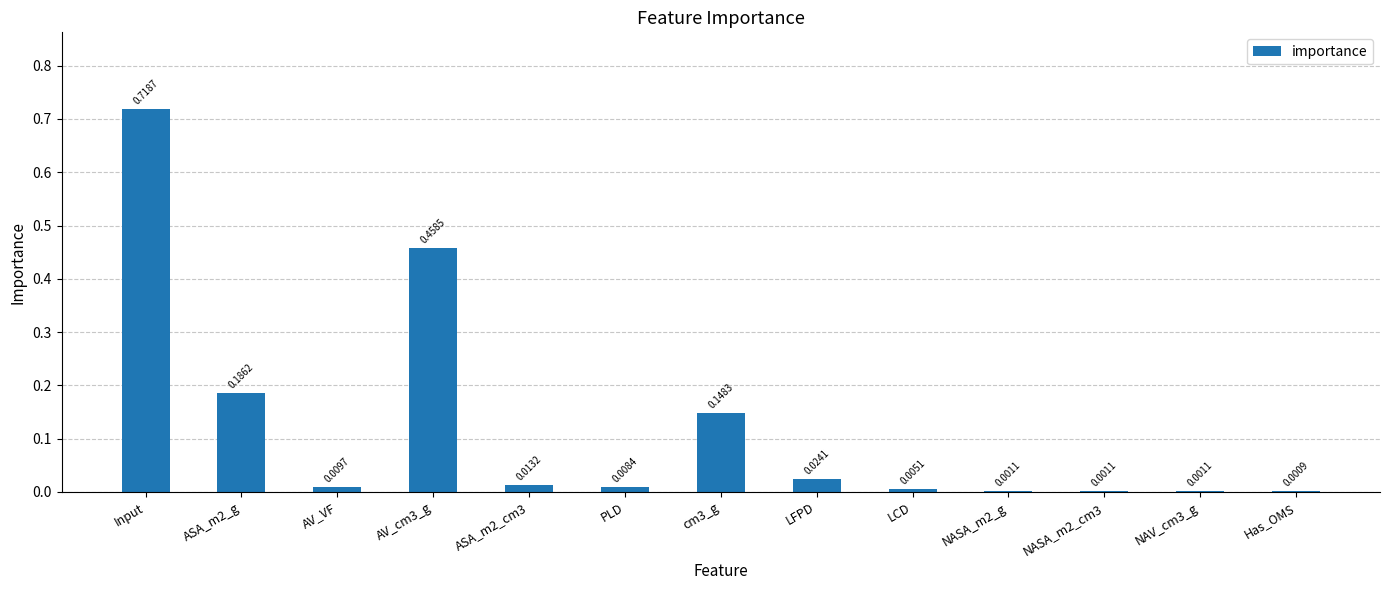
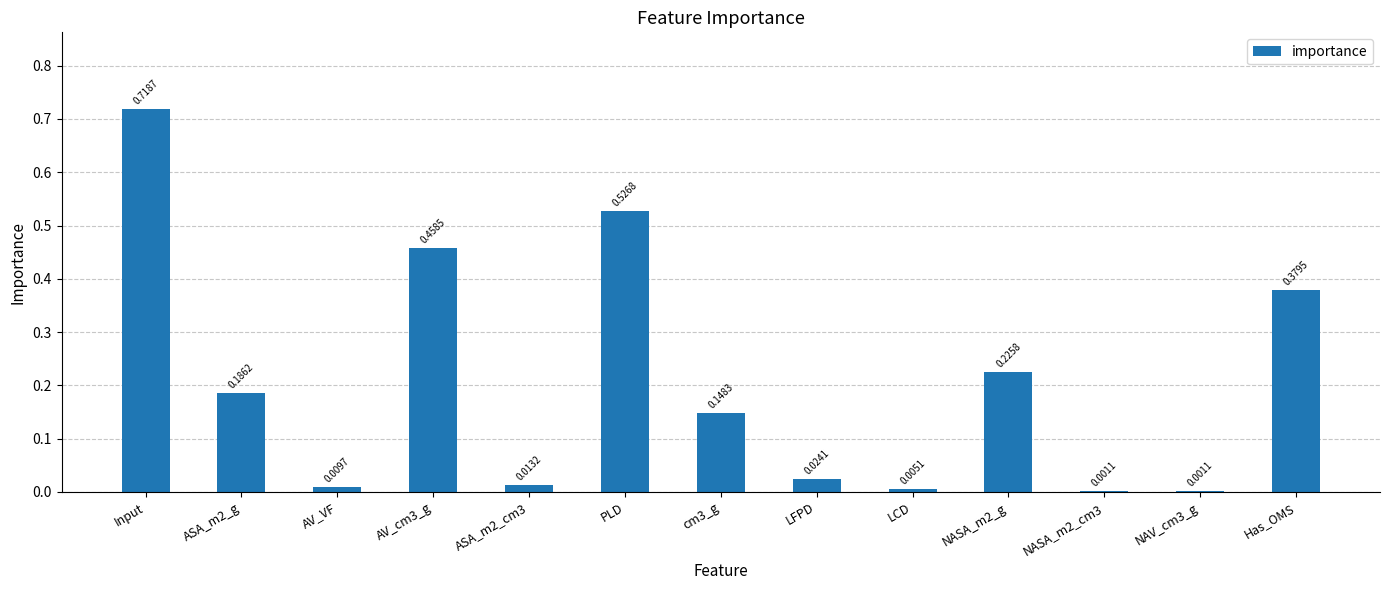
  {
    "Input": 0.7187,
    "ASA_m2_g": 0.1862,
    "AV_VF": 0.0097,
    "AV_cm3_g": 0.4585,
    "ASA_m2_cm3": 0.0132,
-   "PLD": 0.0084,
+   "PLD": 0.5268,
    "cm3_g": 0.1483,
    "LFPD": 0.0241,
    "LCD": 0.0051,
-   "NASA_m2_g": 0.0011,
+   "NASA_m2_g": 0.2258,
    "NASA_m2_cm3": 0.0011,
    "NAV_cm3_g": 0.0011,
-   "Has_OMS": 0.0009
+   "Has_OMS": 0.3795
  }
